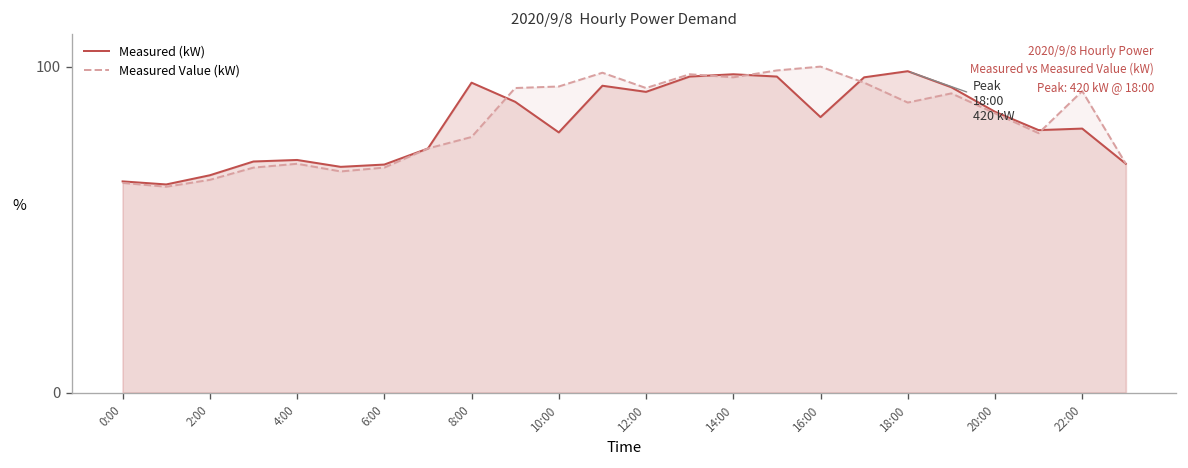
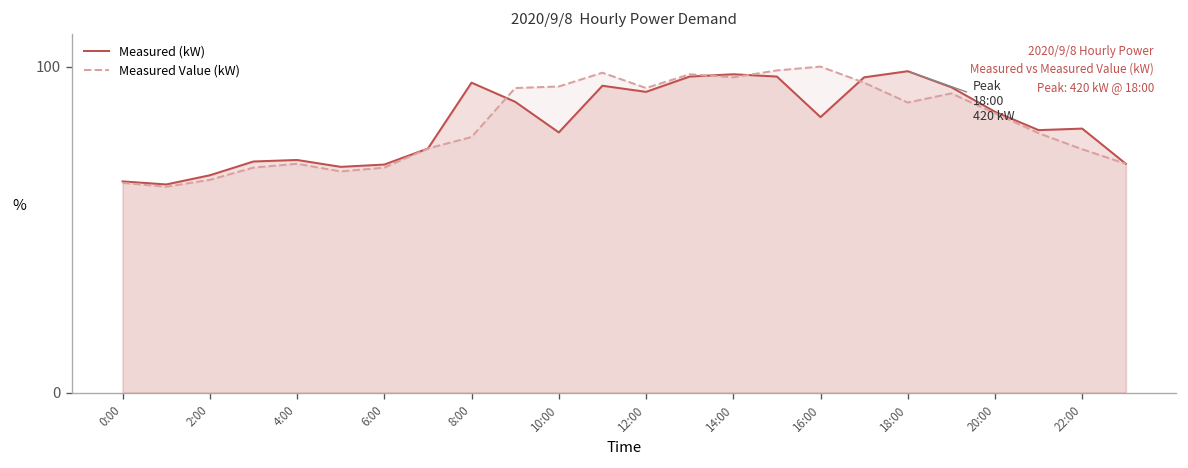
  {
    "Measured (kW)": {
      "2:00": 67,
      "4:00": 71,
      "6:00": 70,
      "8:00": 95,
      "10:00": 80,
      "12:00": 92,
      "14:00": 98,
      "16:00": 85,
      "18:00": 99,
      "22:00": 81
    },
    "Measured Value (kW)": {
      "2:00": 65,
      "4:00": 70,
      "6:00": 69,
      "8:00": 78,
      "10:00": 94,
      "12:00": 93,
      "14:00": 97,
      "16:00": 100,
      "18:00": 89,
-     "22:00": 92
+     "22:00": 75
    }
  }
